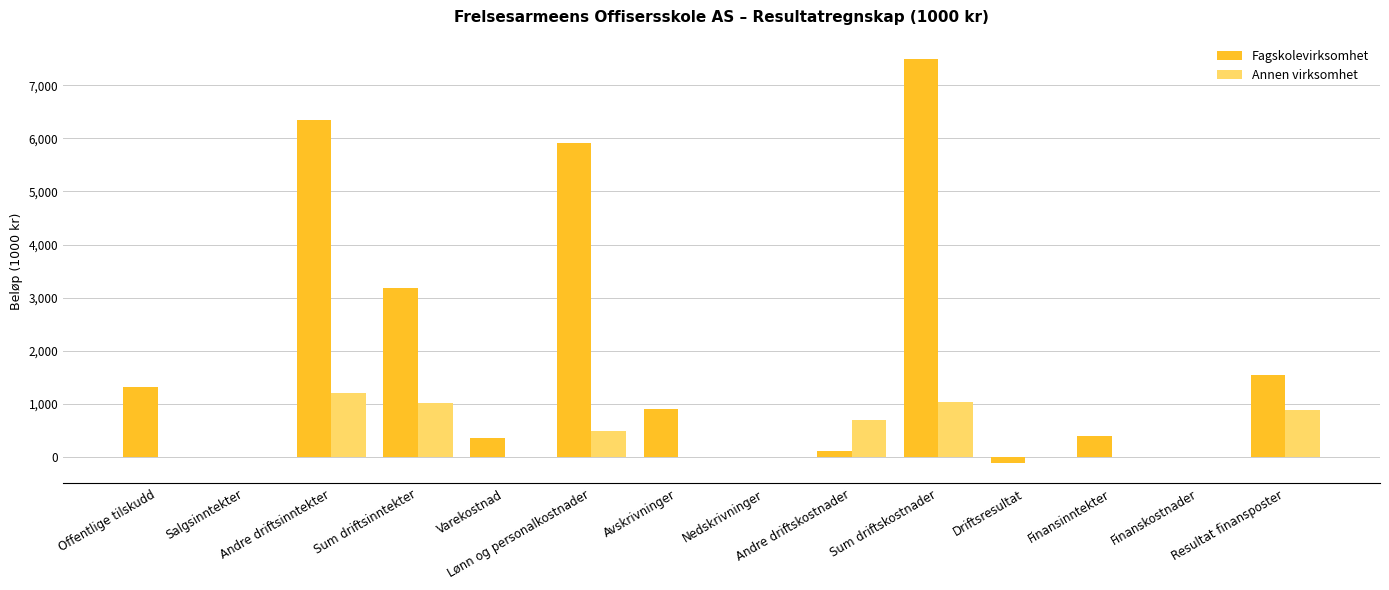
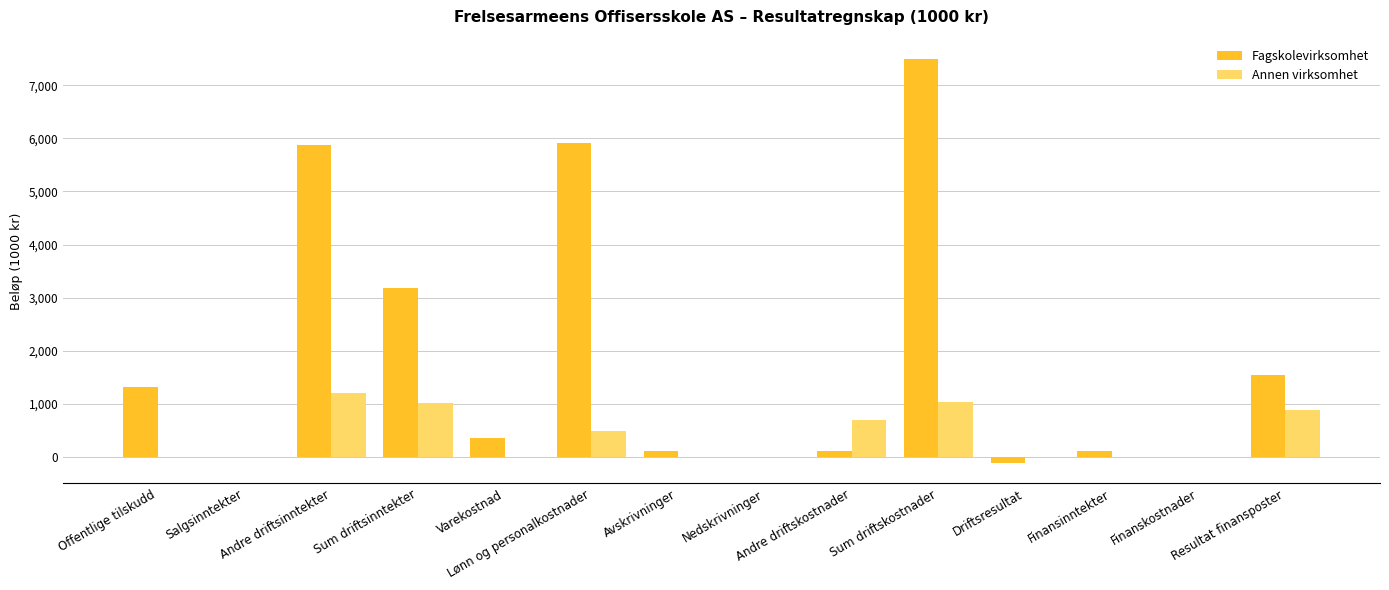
  {
    "Fagskolevirksomhet": {
      "Offentlige tilskudd": "1,300",
      "Salgsinntekter": "0",
-     "Andre driftsinntekter": "6,400",
+     "Andre driftsinntekter": "5,900",
      "Sum driftsinntekter": "3,200",
      "Varekostnad": "400",
      "Lønn og personalkostnader": "5,900",
-     "Avskrivninger": "900",
+     "Avskrivninger": "100",
      "Nedskrivninger": "0",
      "Andre driftskostnader": "100",
      "Sum driftskostnader": "7,500",
      "Driftsresultat": "-100",
-     "Finansinntekter": "400",
+     "Finansinntekter": "100",
      "Finanskostnader": "0",
      "Resultat finansposter": "1,500"
    },
    "Annen virksomhet": {
      "Offentlige tilskudd": "0",
      "Salgsinntekter": "0",
      "Andre driftsinntekter": "1,200",
      "Sum driftsinntekter": "1,000",
      "Lønn og personalkostnader": "500",
      "Avskrivninger": "0",
      "Nedskrivninger": "0",
      "Andre driftskostnader": "700",
      "Sum driftskostnader": "1,000",
      "Finanskostnader": "0",
      "Resultat finansposter": "900"
    }
  }
